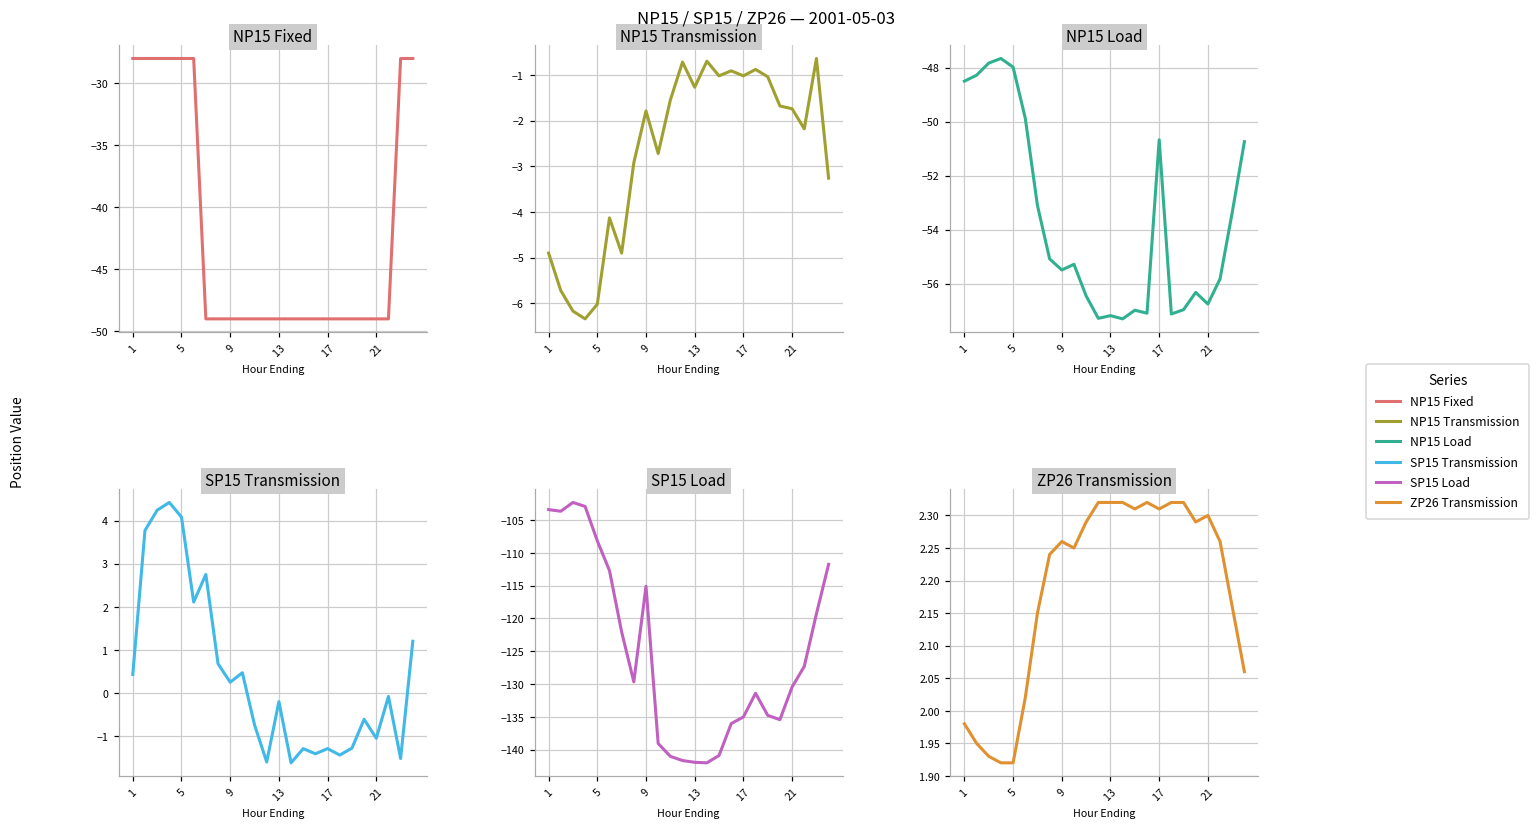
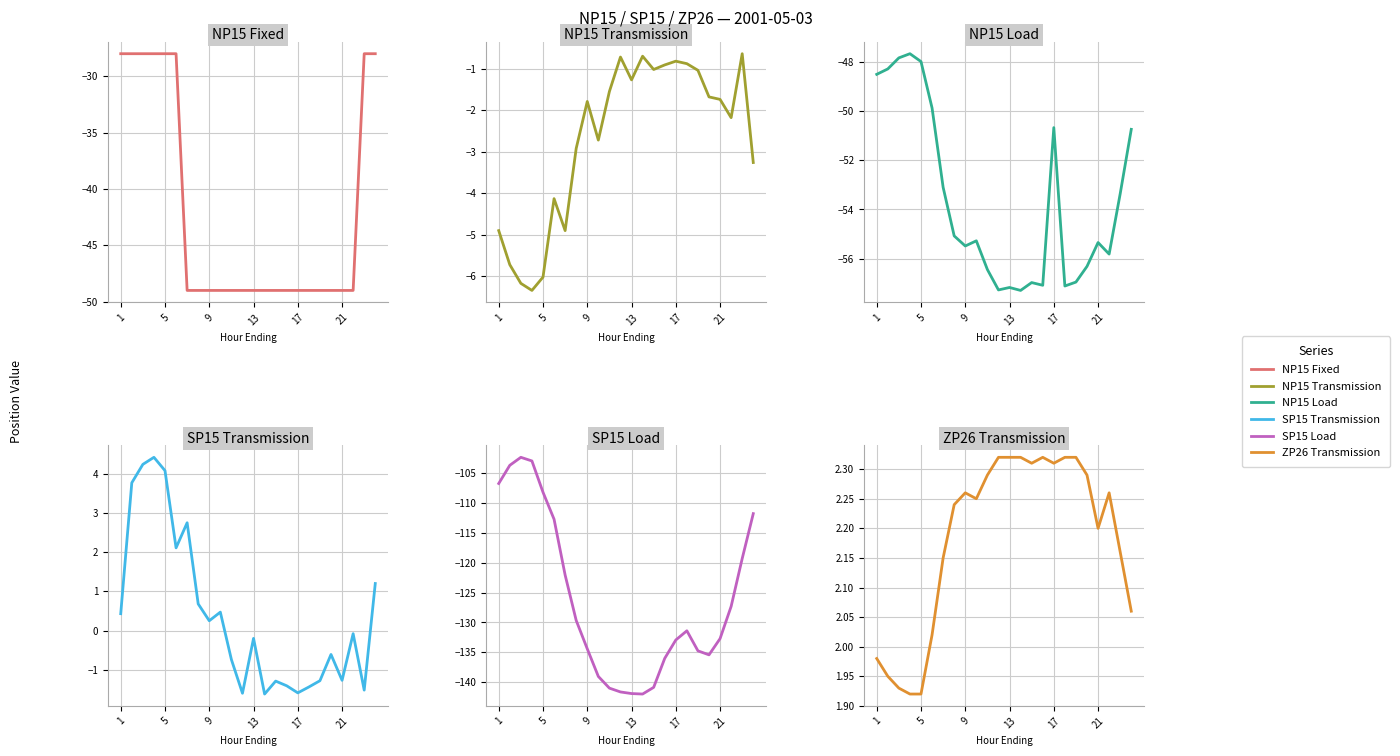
  {
    "NP15 Fixed": {
      "1": -28.0,
      "5": -28.0,
      "9": -49.0,
      "13": -49.0,
      "17": -49.0,
      "21": -49.0
    },
    "NP15 Transmission": {
      "1": -4.9,
      "5": -6.0,
      "9": -1.8,
      "13": -1.3,
-     "17": -1.0,
+     "17": -0.8,
      "21": -1.7
    },
    "NP15 Load": {
      "1": -48.5,
      "5": -48.0,
      "9": -55.5,
      "13": -57.2,
      "17": -50.7,
-     "21": -56.8
+     "21": -55.4
    },
    "SP15 Transmission": {
      "1": 0.4,
      "5": 4.1,
      "9": 0.3,
      "13": -0.2,
-     "17": -1.3,
-     "21": -1.1
+     "17": -1.6,
+     "21": -1.3
    },
    "SP15 Load": {
-     "1": -103,
+     "1": -107,
      "5": -108,
-     "9": -115,
+     "9": -134,
      "13": -142,
-     "17": -135,
-     "21": -130
+     "17": -133,
+     "21": -133
    },
    "ZP26 Transmission": {
      "1": 1.98,
      "5": 1.92,
      "9": 2.26,
      "13": 2.32,
      "17": 2.31,
-     "21": 2.3
+     "21": 2.2
    }
  }
